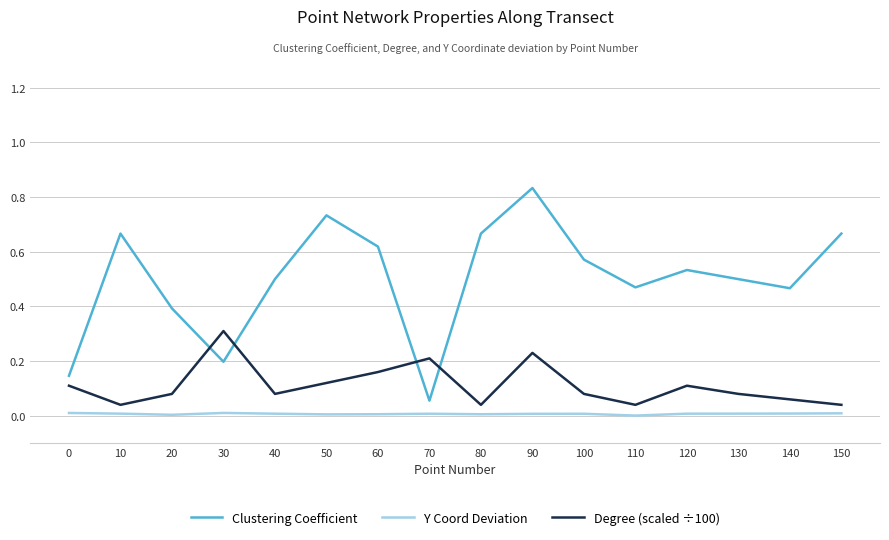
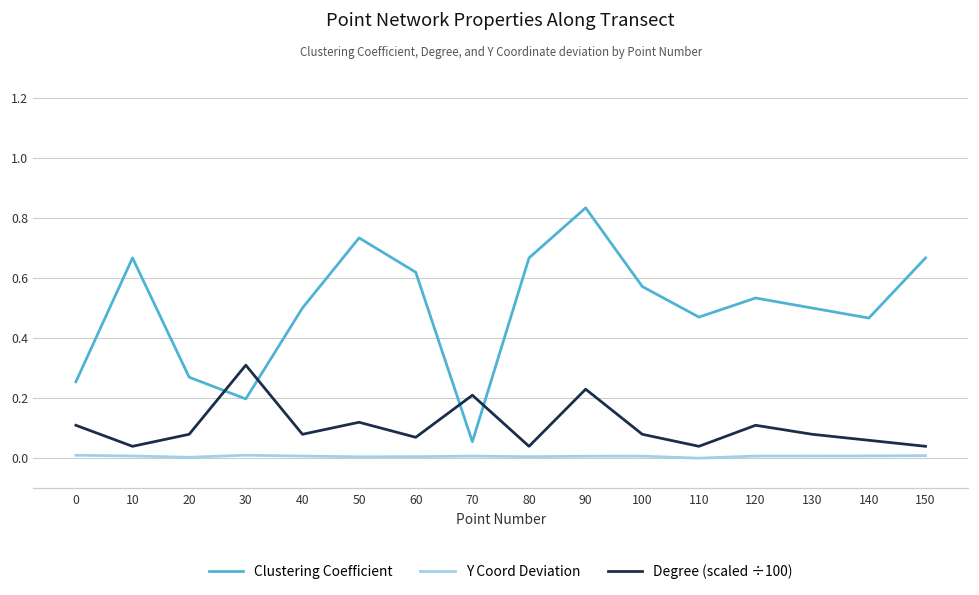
  {
    "Clustering Coefficient": {
-     "0": 0.15,
+     "0": 0.25,
      "10": 0.67,
-     "20": 0.39,
+     "20": 0.27,
      "30": 0.20,
      "40": 0.50,
      "50": 0.73,
      "60": 0.62,
      "70": 0.06,
      "80": 0.67,
      "90": 0.83,
      "100": 0.57,
      "110": 0.47,
      "120": 0.53,
      "130": 0.50,
      "140": 0.47,
      "150": 0.67
    },
    "Y Coord Deviation": {
      "0": 0.01,
      "10": 0.01,
      "20": 0.00,
      "30": 0.01,
      "40": 0.01,
      "50": 0.01,
      "60": 0.01,
      "70": 0.01,
      "80": 0.01,
      "90": 0.01,
      "100": 0.01,
      "110": 0.00,
      "120": 0.01,
      "130": 0.01,
      "140": 0.01,
      "150": 0.01
    },
    "Degree (scaled ÷100)": {
      "0": 0.11,
      "10": 0.04,
      "20": 0.08,
      "30": 0.31,
      "40": 0.08,
      "50": 0.12,
-     "60": 0.16,
+     "60": 0.07,
      "70": 0.21,
      "80": 0.04,
      "90": 0.23,
      "100": 0.08,
      "110": 0.04,
      "120": 0.11,
      "130": 0.08,
      "140": 0.06,
      "150": 0.04
    }
  }
